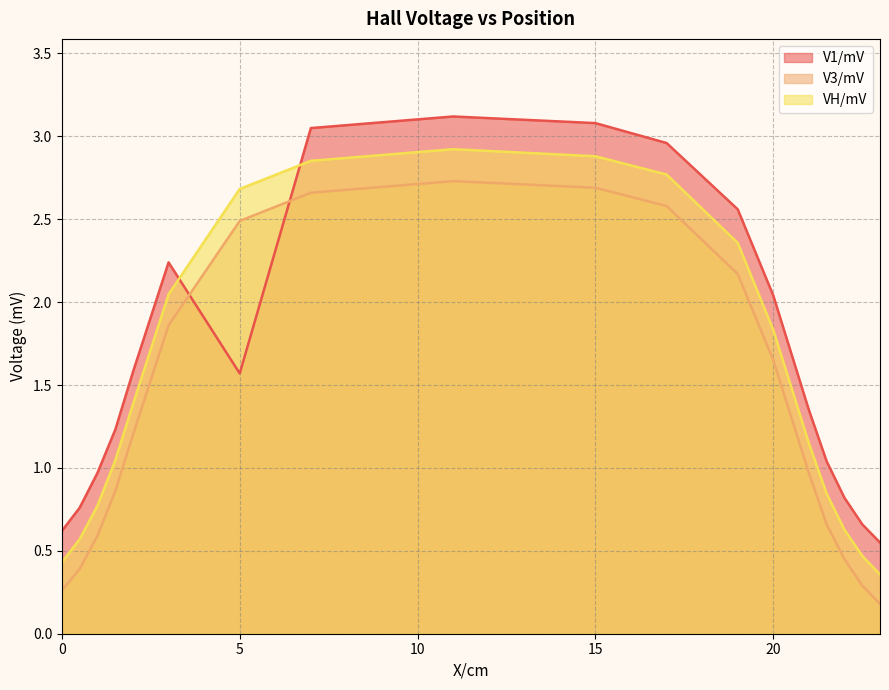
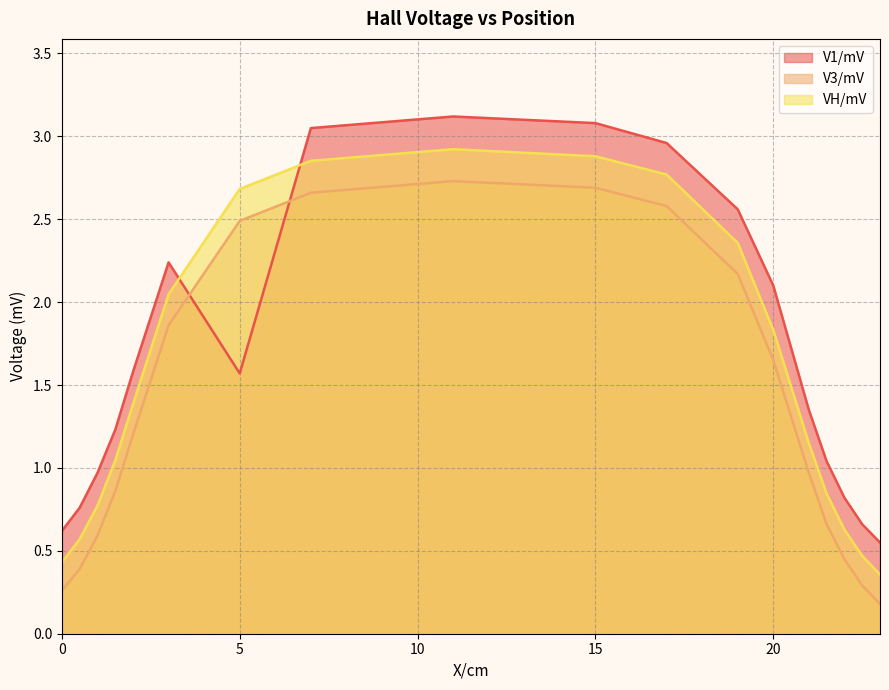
  {
    "V1/mV": {
      "0": 0.62,
      "5": 1.57,
      "15": 3.08,
-     "20": 2.04
+     "20": 2.10
    }
  }
